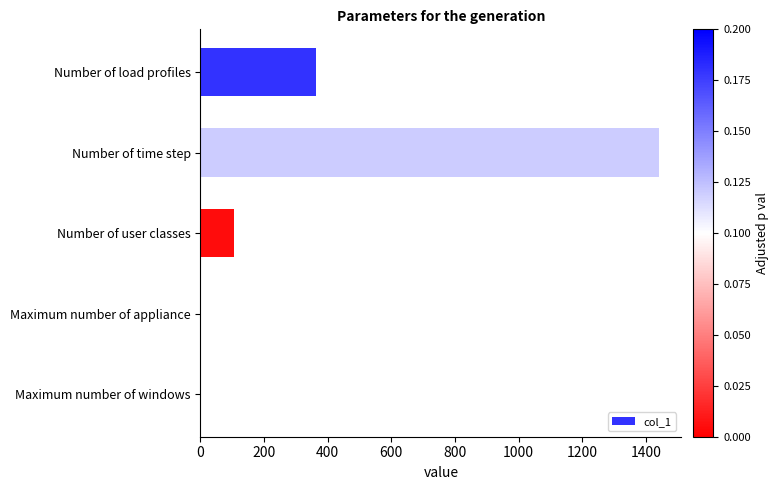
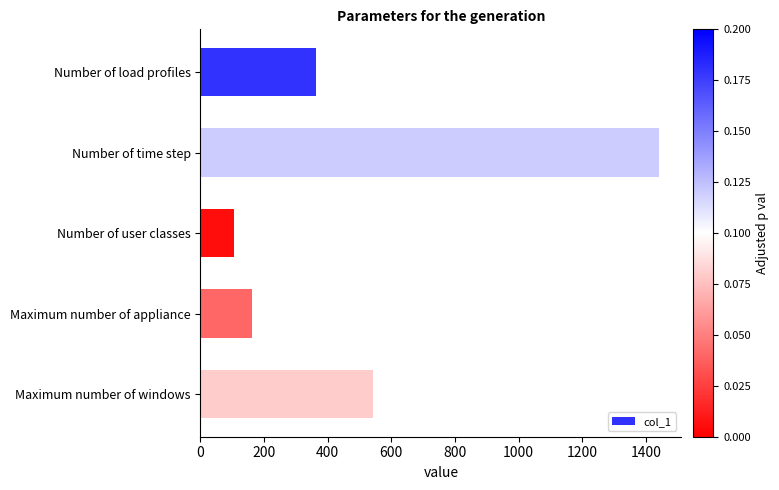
  {
    "Number of load profiles": 370,
    "Number of time step": 1440,
    "Number of user classes": 110,
-   "Maximum number of appliance": 0,
-   "Maximum number of windows": 0
+   "Maximum number of appliance": 160,
+   "Maximum number of windows": 540
  }
